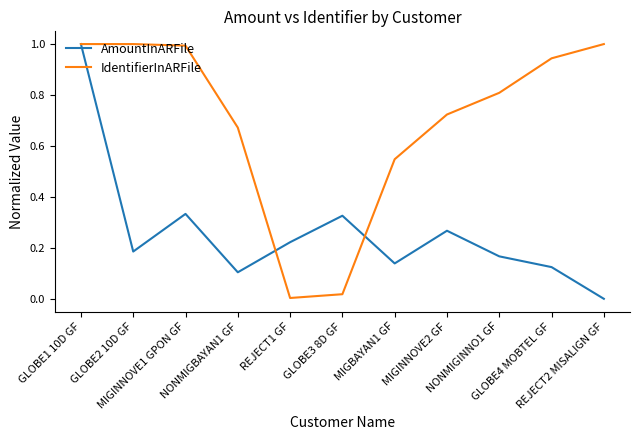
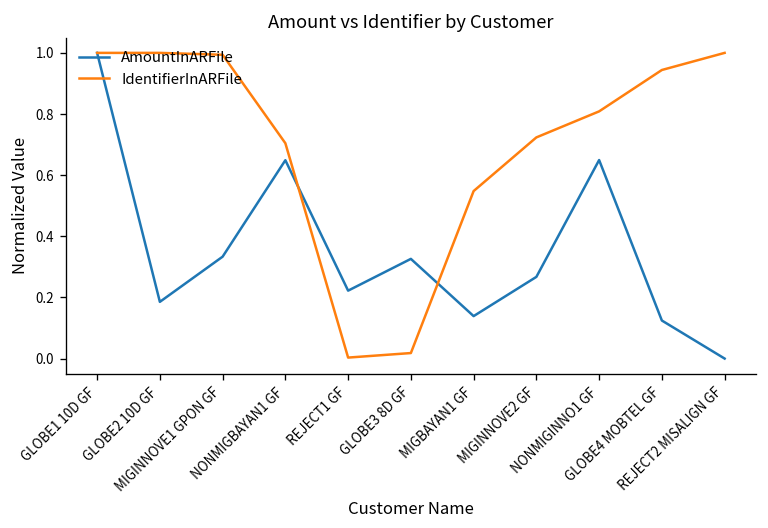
  {
    "AmountInARFile": {
      "GLOBE2 10D GF": 0.19,
      "MIGINNOVE1 GPON GF": 0.33,
-     "NONMIGBAYAN1 GF": 0.10,
+     "NONMIGBAYAN1 GF": 0.65,
      "REJECT1 GF": 0.22,
      "GLOBE3 8D GF": 0.33,
      "MIGBAYAN1 GF": 0.14,
      "MIGINNOVE2 GF": 0.27,
-     "NONMIGINNO1 GF": 0.17,
+     "NONMIGINNO1 GF": 0.65,
      "GLOBE4 MOBTEL GF": 0.12,
      "REJECT2 MISALIGN GF": 0.00
    },
    "IdentifierInARFile": {
      "GLOBE2 10D GF": 1.00,
      "MIGINNOVE1 GPON GF": 0.99,
-     "NONMIGBAYAN1 GF": 0.67,
+     "NONMIGBAYAN1 GF": 0.70,
      "REJECT1 GF": 0.00,
      "GLOBE3 8D GF": 0.02,
      "MIGBAYAN1 GF": 0.55,
      "MIGINNOVE2 GF": 0.72,
      "NONMIGINNO1 GF": 0.81,
      "GLOBE4 MOBTEL GF": 0.94,
      "REJECT2 MISALIGN GF": 1.00
    }
  }
